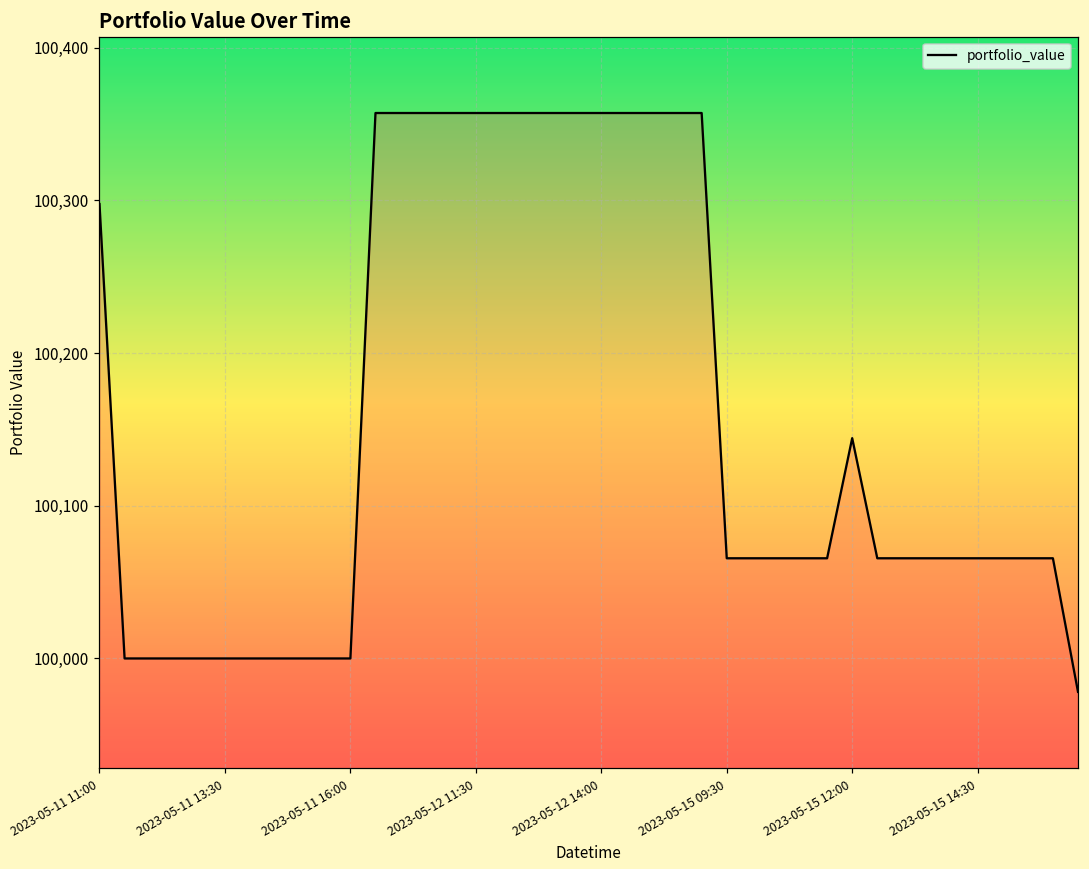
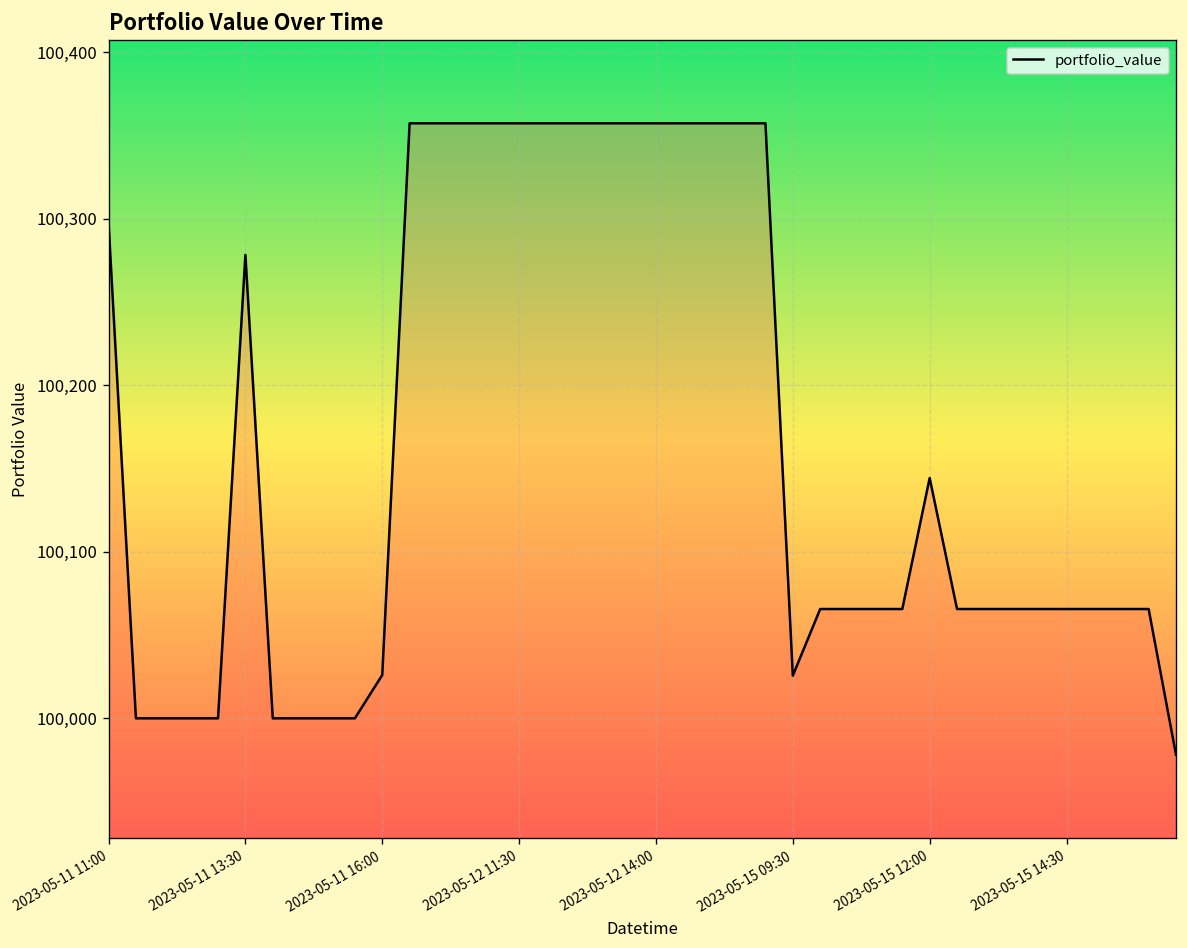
  {
    "2023-05-11 11:00": "100,298",
-   "2023-05-11 13:30": "100,000",
-   "2023-05-11 16:00": "100,000",
+   "2023-05-11 13:30": "100,278",
+   "2023-05-11 16:00": "100,026",
    "2023-05-12 11:30": "100,357",
    "2023-05-12 14:00": "100,357",
-   "2023-05-15 09:30": "100,066",
+   "2023-05-15 09:30": "100,026",
    "2023-05-15 12:00": "100,144",
    "2023-05-15 14:30": "100,066"
  }
